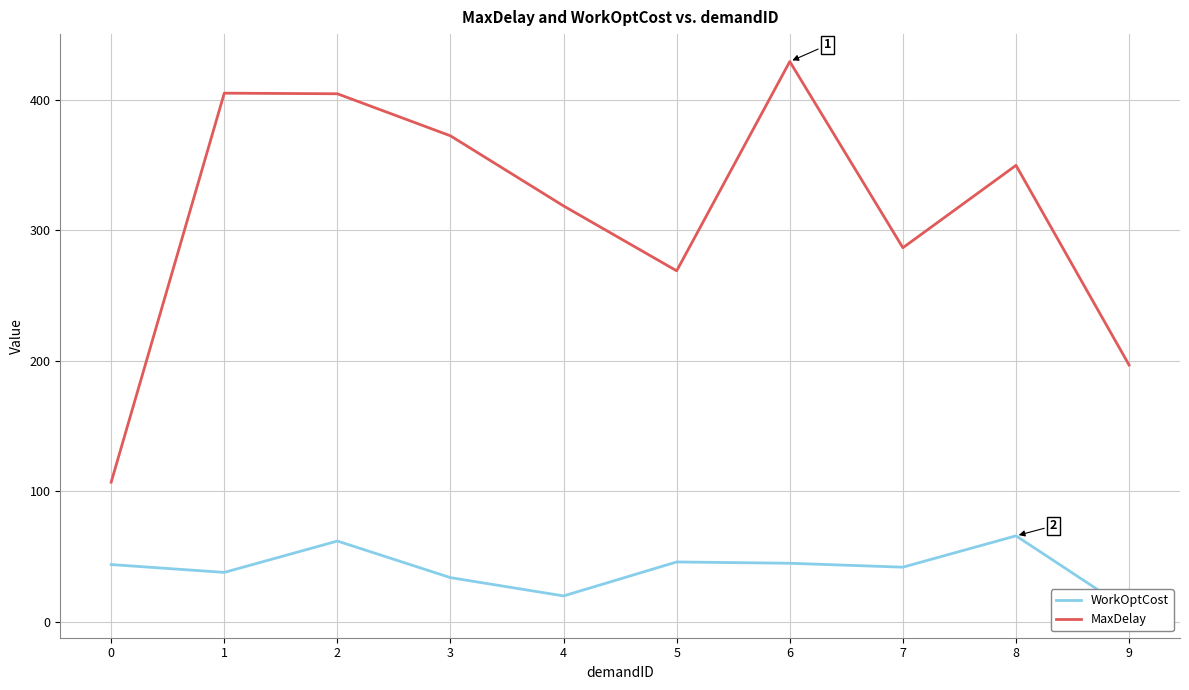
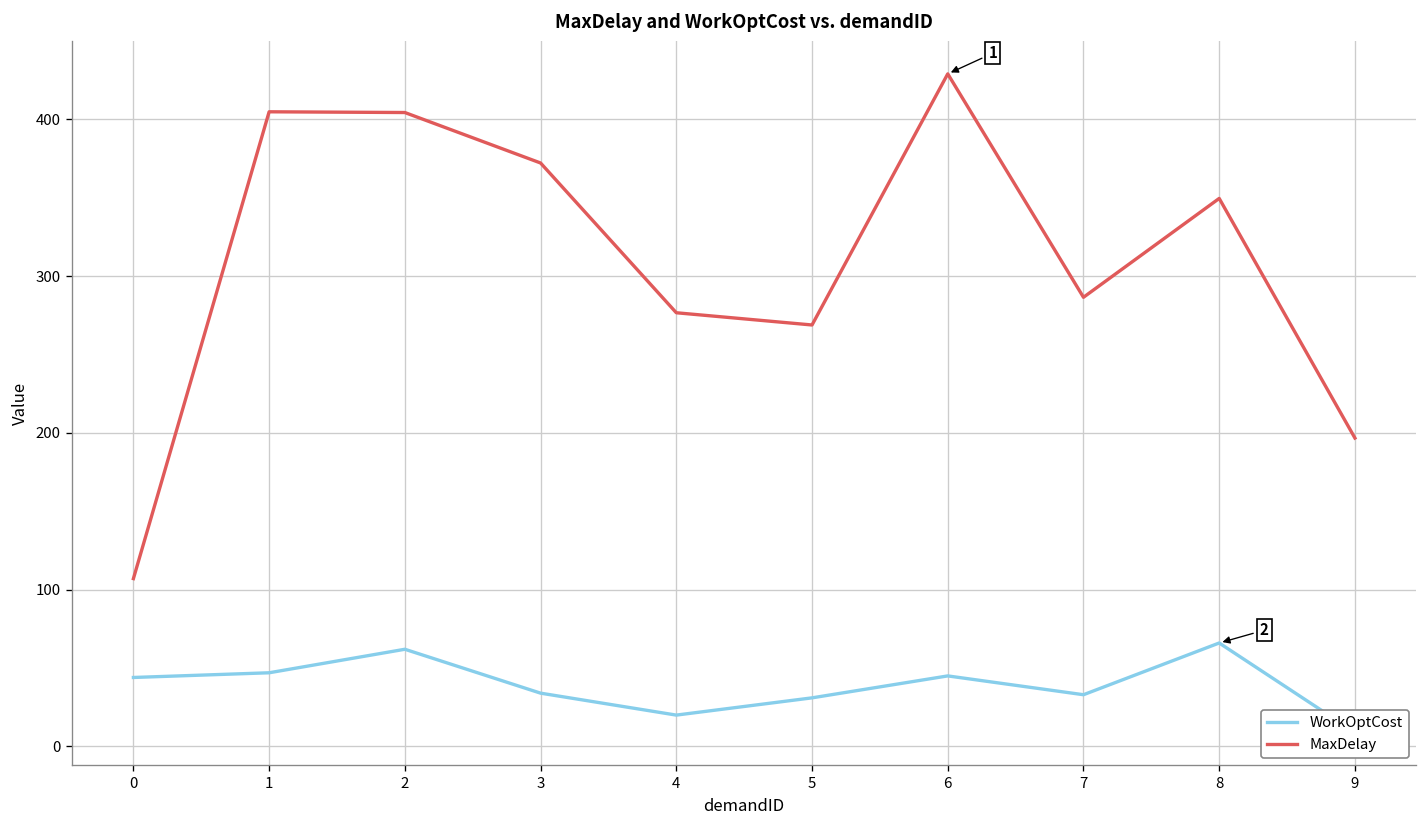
  {
    "WorkOptCost": {
      "0": 44,
-     "1": 38,
+     "1": 47,
      "2": 62,
      "3": 34,
      "4": 20,
-     "5": 46,
+     "5": 31,
      "6": 45,
-     "7": 42
+     "7": 33
    },
    "MaxDelay": {
      "0": 107,
      "1": 405,
      "2": 404,
      "3": 372,
-     "4": 319,
+     "4": 277,
      "5": 269,
      "7": 287,
      "8": 350,
      "9": 197
    }
  }
